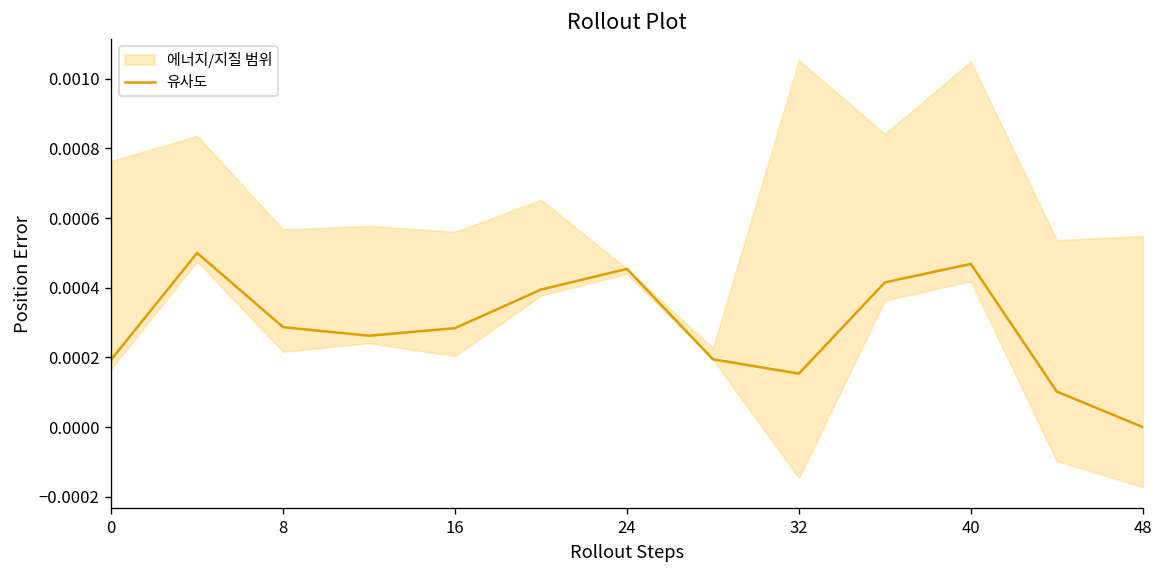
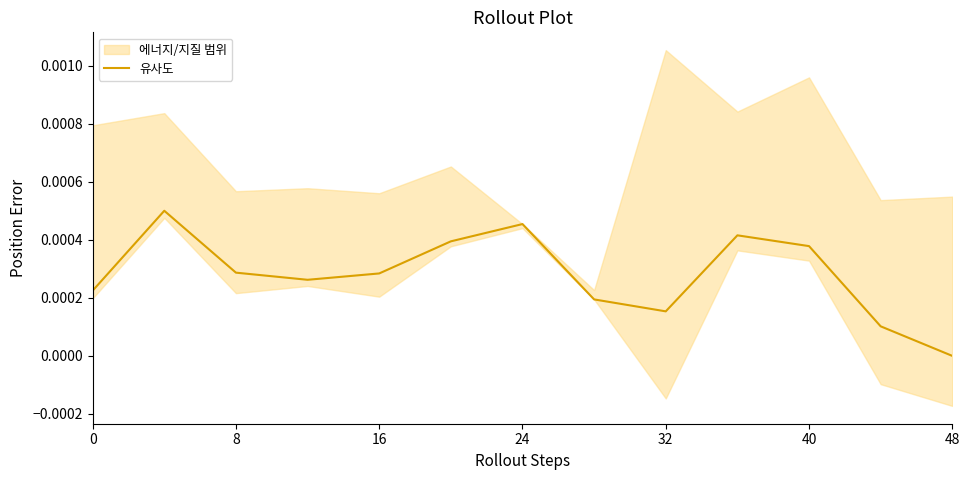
  {
    "유사도": {
-     "0": 0.00019,
+     "0": 0.00022,
      "8": 0.00029,
      "16": 0.00028,
      "32": 0.00015,
-     "40": 0.00047,
+     "40": 0.00038,
      "48": 0.00000
    }
  }
